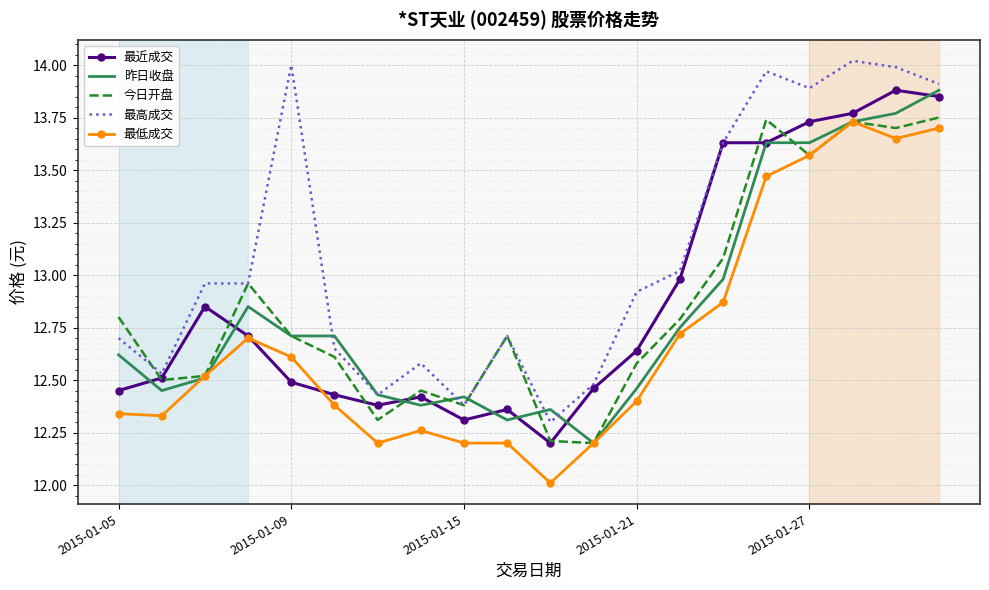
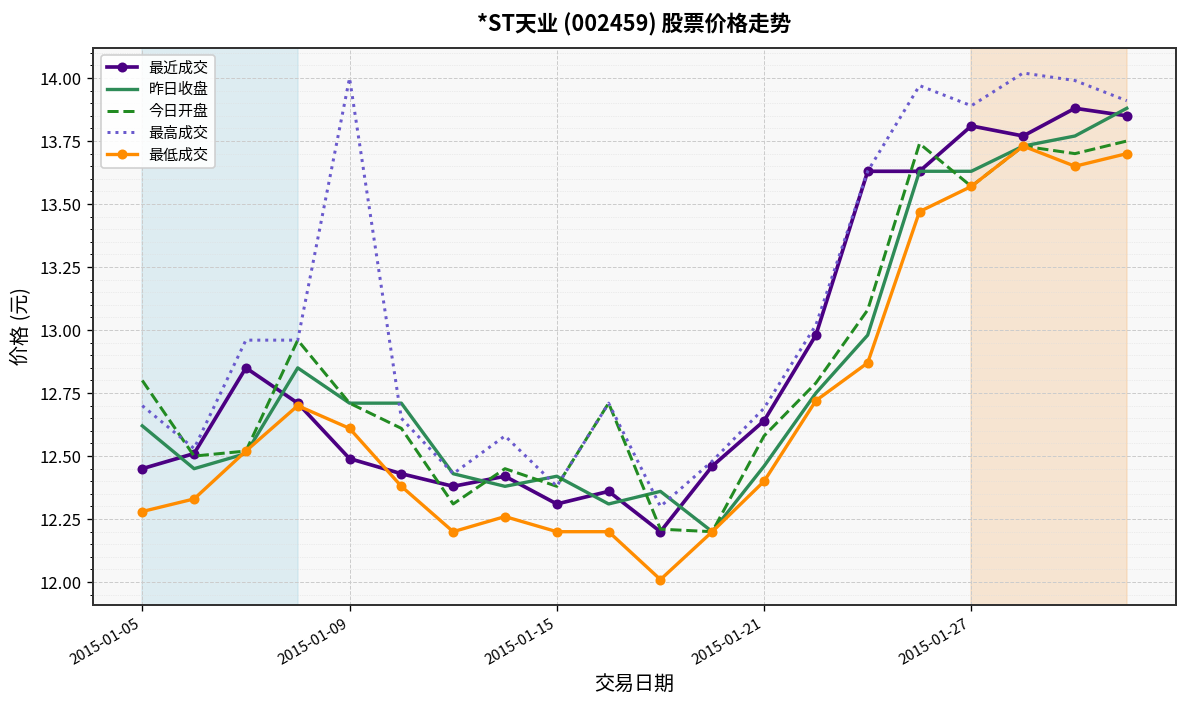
  {
    "最近成交": {
      "2015-01-05": 12.45,
      "2015-01-09": 12.49,
      "2015-01-15": 12.31,
      "2015-01-21": 12.64,
-     "2015-01-27": 13.73
+     "2015-01-27": 13.81
    },
    "最高成交": {
      "2015-01-05": 12.70,
      "2015-01-09": 14.00,
-     "2015-01-21": 12.92,
+     "2015-01-21": 12.69,
      "2015-01-27": 13.89
    },
    "最低成交": {
-     "2015-01-05": 12.34,
+     "2015-01-05": 12.28,
      "2015-01-09": 12.61,
      "2015-01-15": 12.20,
      "2015-01-21": 12.40
    }
  }
